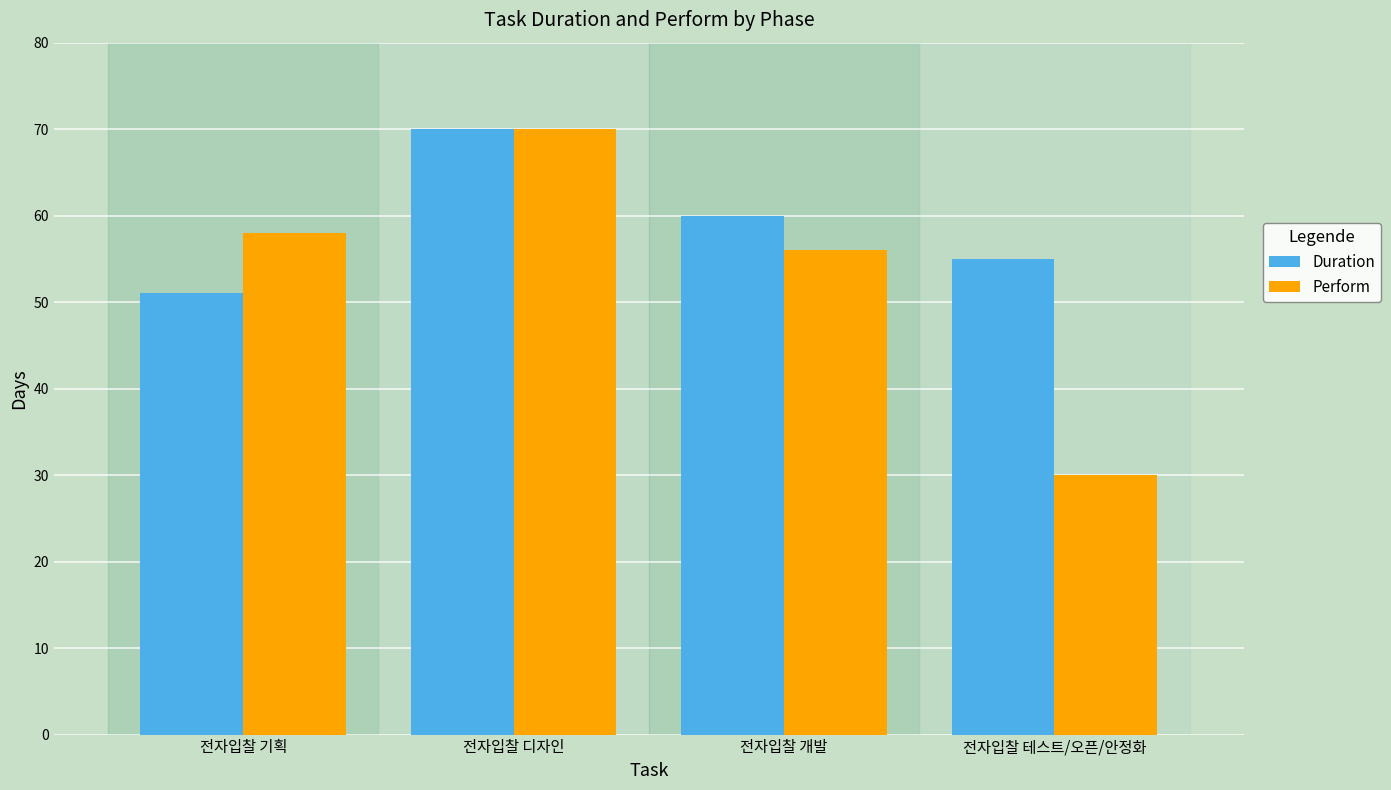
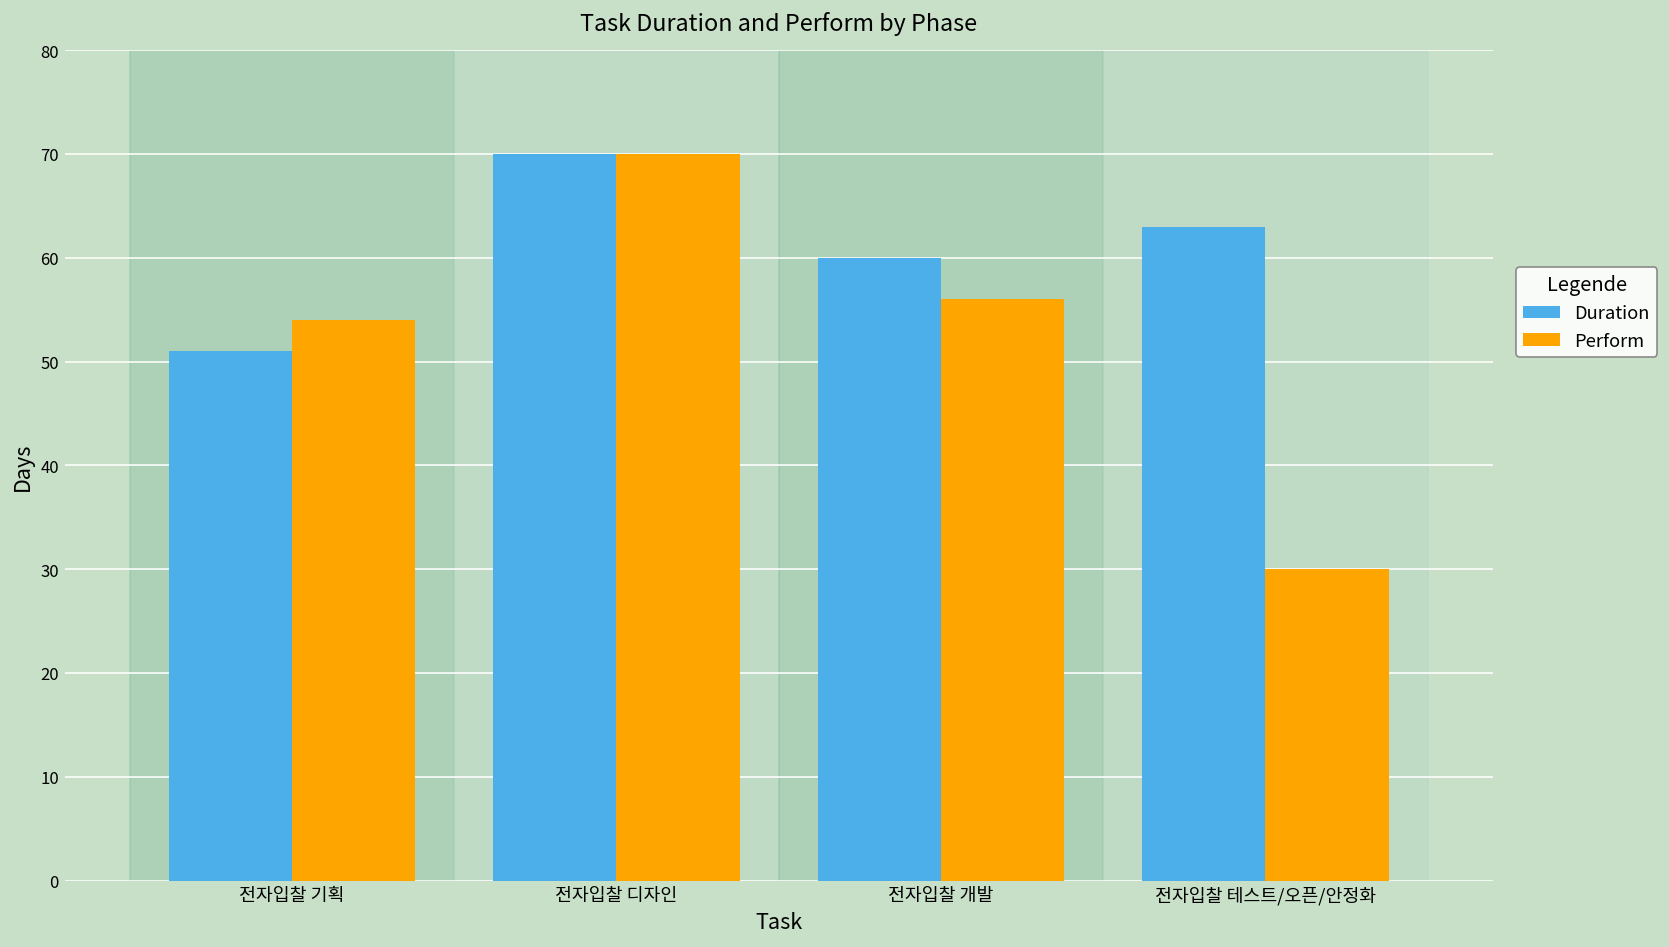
  {
    "Duration": {
      "전자입찰 기획": 51,
      "전자입찰 디자인": 70,
      "전자입찰 개발": 60,
-     "전자입찰 테스트/오픈/안정화": 55
+     "전자입찰 테스트/오픈/안정화": 63
    },
    "Perform": {
-     "전자입찰 기획": 58,
+     "전자입찰 기획": 54,
      "전자입찰 디자인": 70,
      "전자입찰 개발": 56,
      "전자입찰 테스트/오픈/안정화": 30
    }
  }
